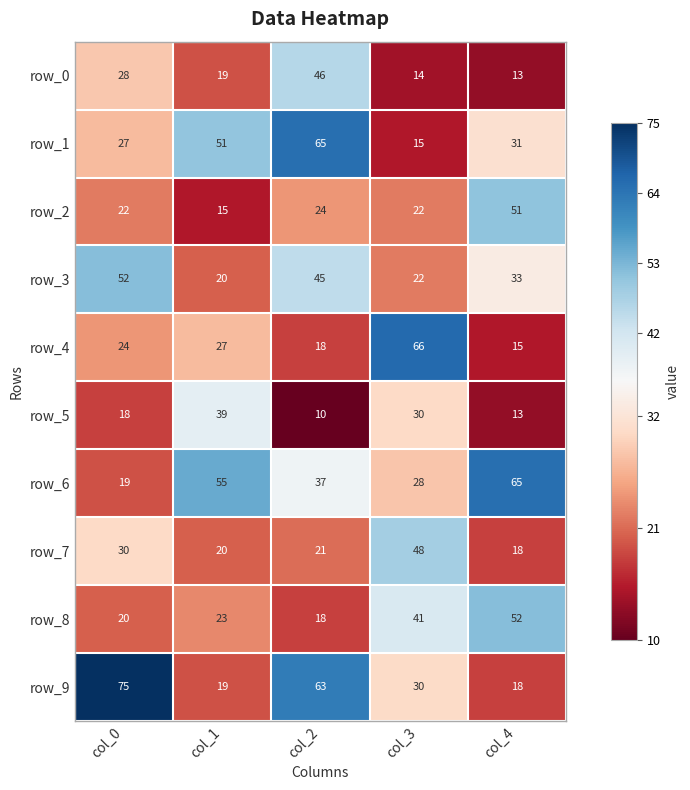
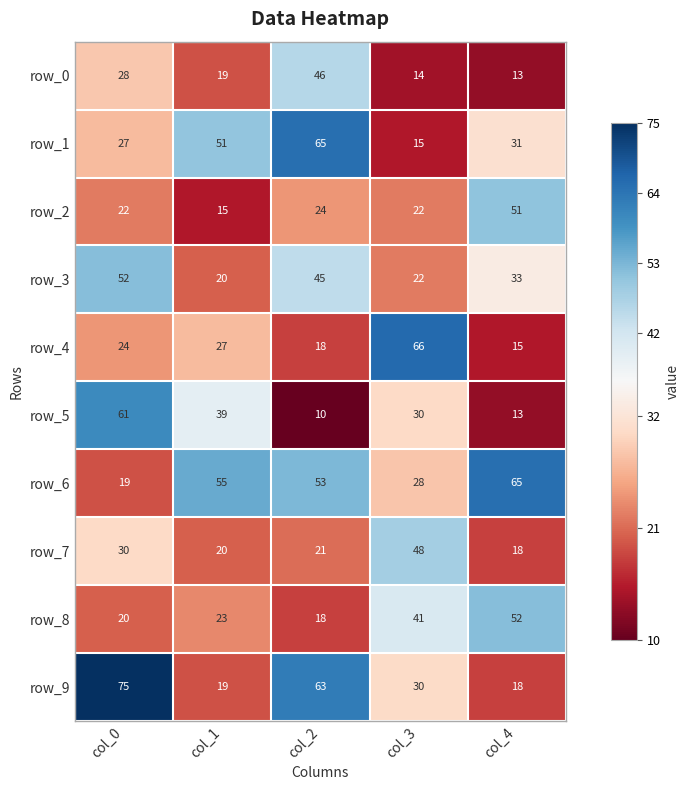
  {
    "row_0": {
      "col_0": 28,
      "col_1": 19,
      "col_2": 46,
      "col_3": 14,
      "col_4": 13
    },
    "row_1": {
      "col_0": 27,
      "col_1": 51,
      "col_2": 65,
      "col_3": 15,
      "col_4": 31
    },
    "row_2": {
      "col_0": 22,
      "col_1": 15,
      "col_2": 24,
      "col_3": 22,
      "col_4": 51
    },
    "row_3": {
      "col_0": 52,
      "col_1": 20,
      "col_2": 45,
      "col_3": 22,
      "col_4": 33
    },
    "row_4": {
      "col_0": 24,
      "col_1": 27,
      "col_2": 18,
      "col_3": 66,
      "col_4": 15
    },
    "row_5": {
-     "col_0": 18,
+     "col_0": 61,
      "col_1": 39,
      "col_2": 10,
      "col_3": 30,
      "col_4": 13
    },
    "row_6": {
      "col_0": 19,
      "col_1": 55,
-     "col_2": 37,
+     "col_2": 53,
      "col_3": 28,
      "col_4": 65
    },
    "row_7": {
      "col_0": 30,
      "col_1": 20,
      "col_2": 21,
      "col_3": 48,
      "col_4": 18
    },
    "row_8": {
      "col_0": 20,
      "col_1": 23,
      "col_2": 18,
      "col_3": 41,
      "col_4": 52
    },
    "row_9": {
      "col_0": 75,
      "col_1": 19,
      "col_2": 63,
      "col_3": 30,
      "col_4": 18
    }
  }
